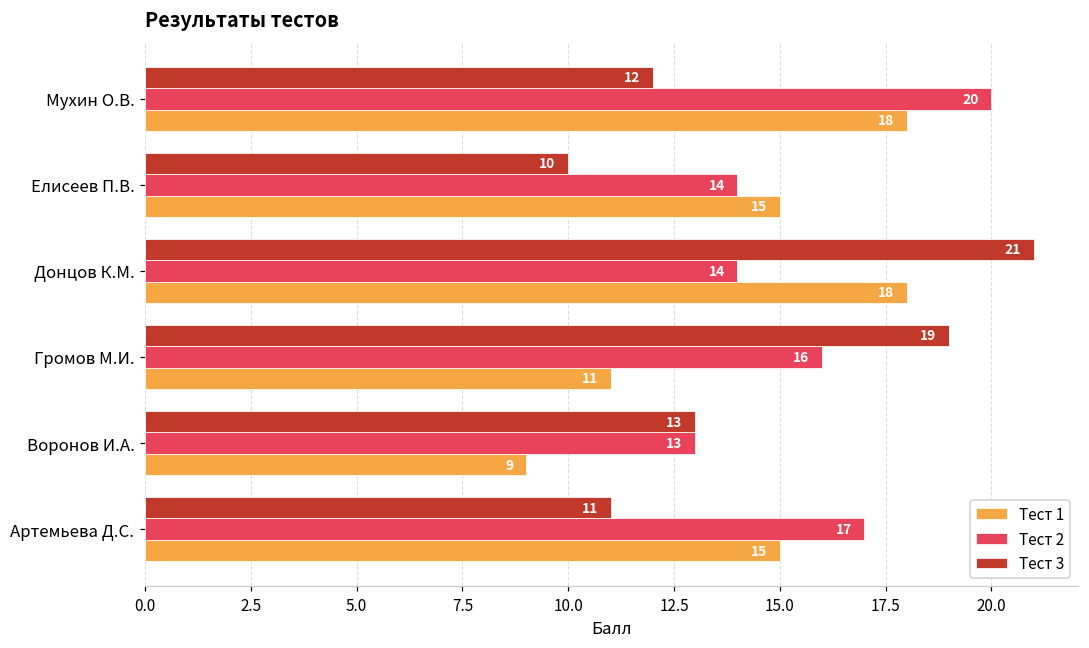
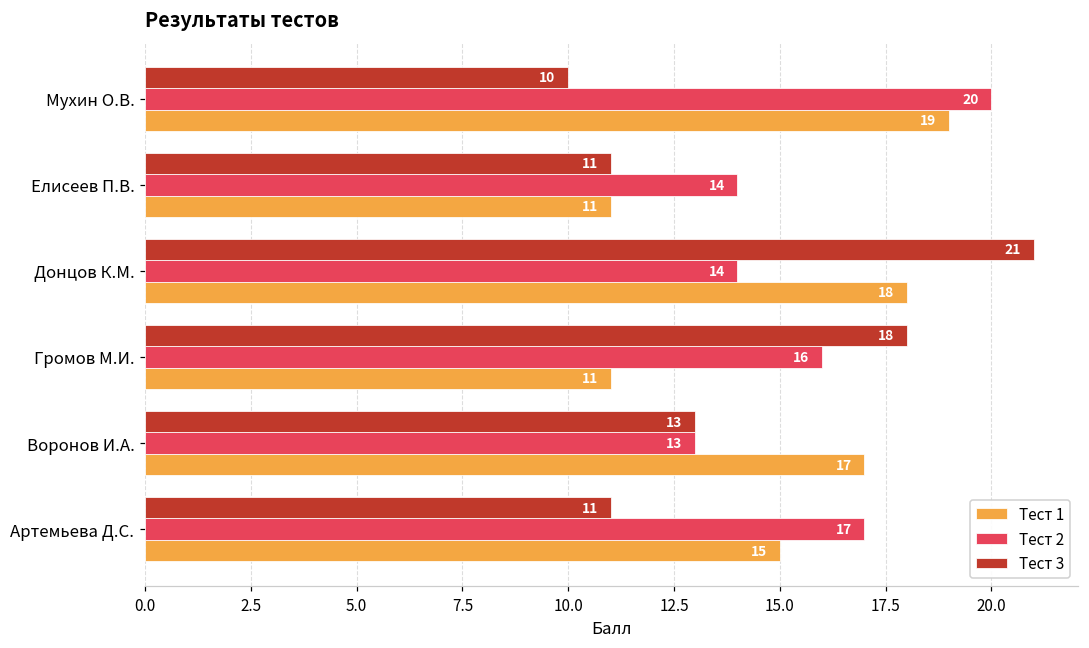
  {
    "Тест 1": {
-     "Мухин О.В.": 18,
-     "Елисеев П.В.": 15,
+     "Мухин О.В.": 19,
+     "Елисеев П.В.": 11,
      "Донцов К.М.": 18,
      "Громов М.И.": 11,
-     "Воронов И.А.": 9,
+     "Воронов И.А.": 17,
      "Артемьева Д.С.": 15
    },
    "Тест 2": {
      "Мухин О.В.": 20,
      "Елисеев П.В.": 14,
      "Донцов К.М.": 14,
      "Громов М.И.": 16,
      "Воронов И.А.": 13,
      "Артемьева Д.С.": 17
    },
    "Тест 3": {
-     "Мухин О.В.": 12,
-     "Елисеев П.В.": 10,
+     "Мухин О.В.": 10,
+     "Елисеев П.В.": 11,
      "Донцов К.М.": 21,
-     "Громов М.И.": 19,
+     "Громов М.И.": 18,
      "Воронов И.А.": 13,
      "Артемьева Д.С.": 11
    }
  }
